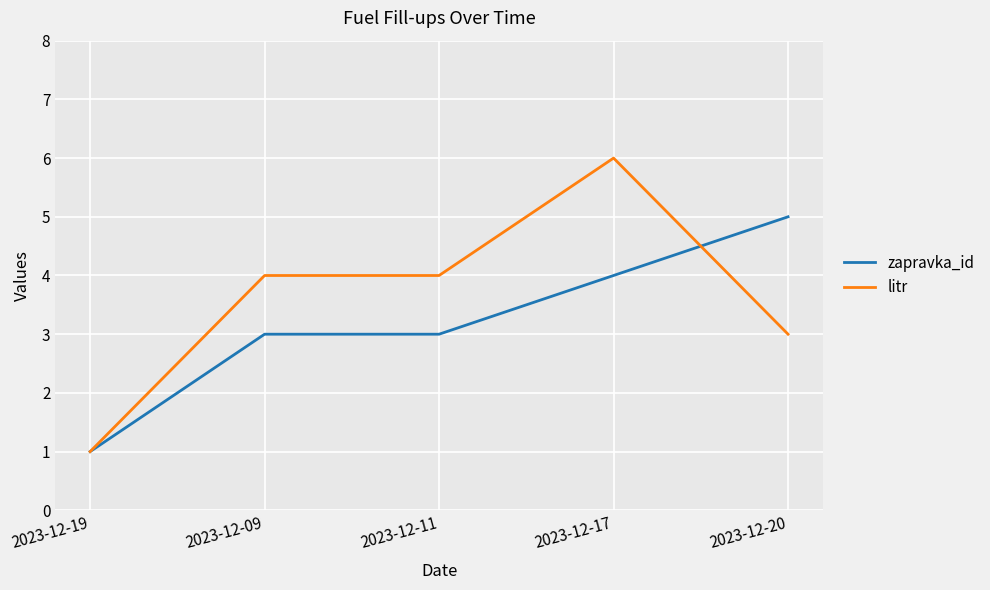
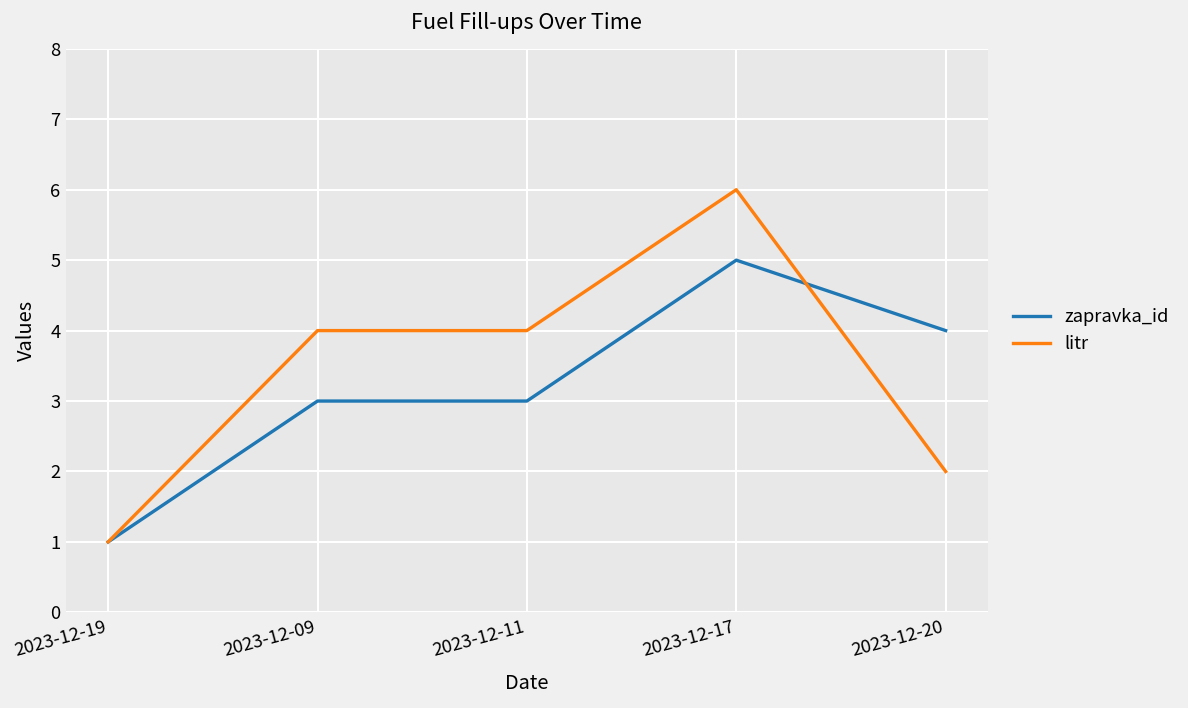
  {
    "zapravka_id": {
      "2023-12-09": 3,
      "2023-12-11": 3,
-     "2023-12-17": 4,
-     "2023-12-20": 5
+     "2023-12-17": 5,
+     "2023-12-20": 4
    },
    "litr": {
      "2023-12-09": 4,
      "2023-12-11": 4,
      "2023-12-17": 6,
-     "2023-12-20": 3
+     "2023-12-20": 2
    }
  }
